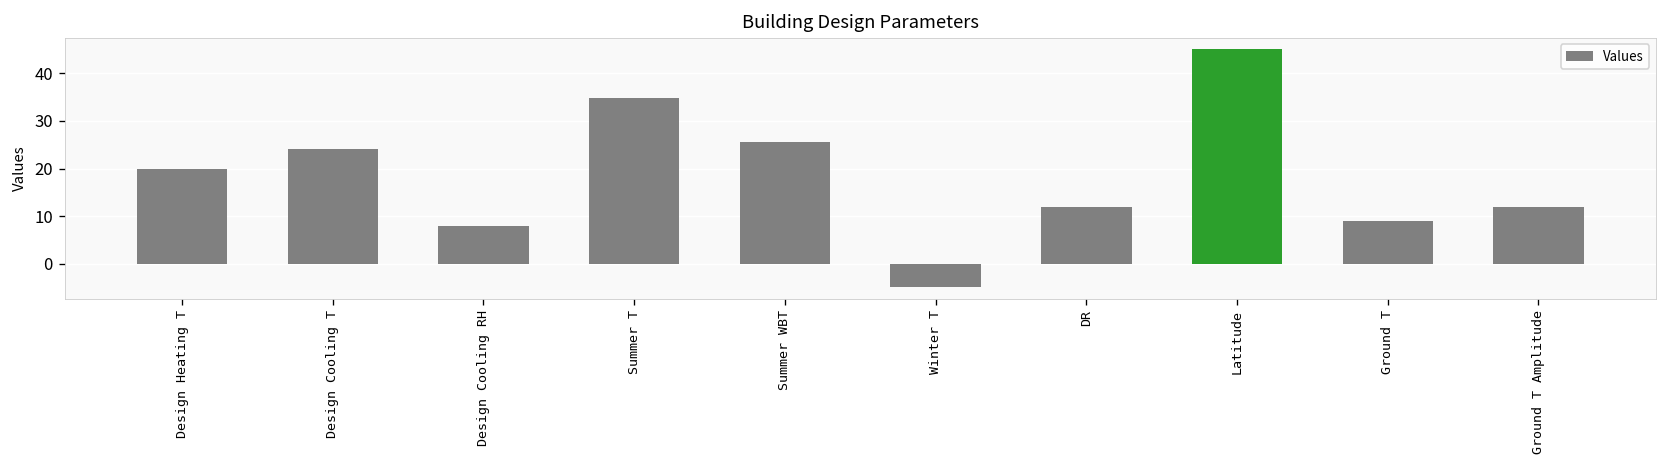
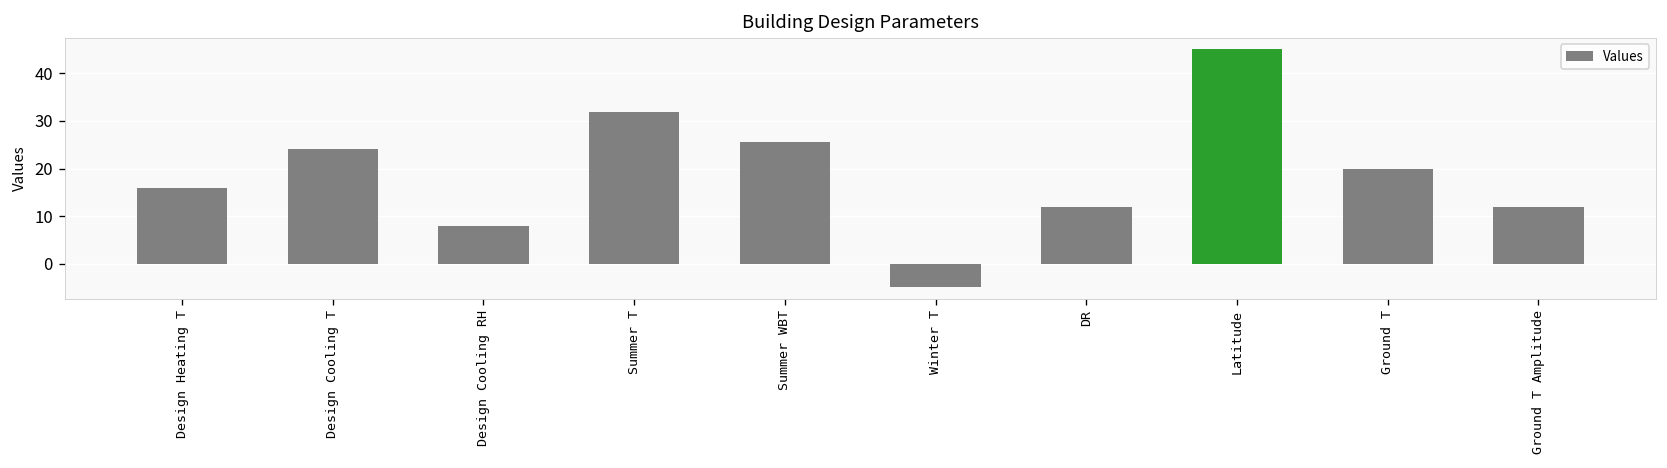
  {
-   "Design Heating T": 20,
+   "Design Heating T": 16,
    "Design Cooling T": 24,
    "Design Cooling RH": 8,
-   "Summer T": 35,
+   "Summer T": 32,
    "Summer WBT": 26,
    "Winter T": -5,
    "DR": 12,
    "Latitude": 45,
-   "Ground T": 9,
+   "Ground T": 20,
    "Ground T Amplitude": 12
  }
